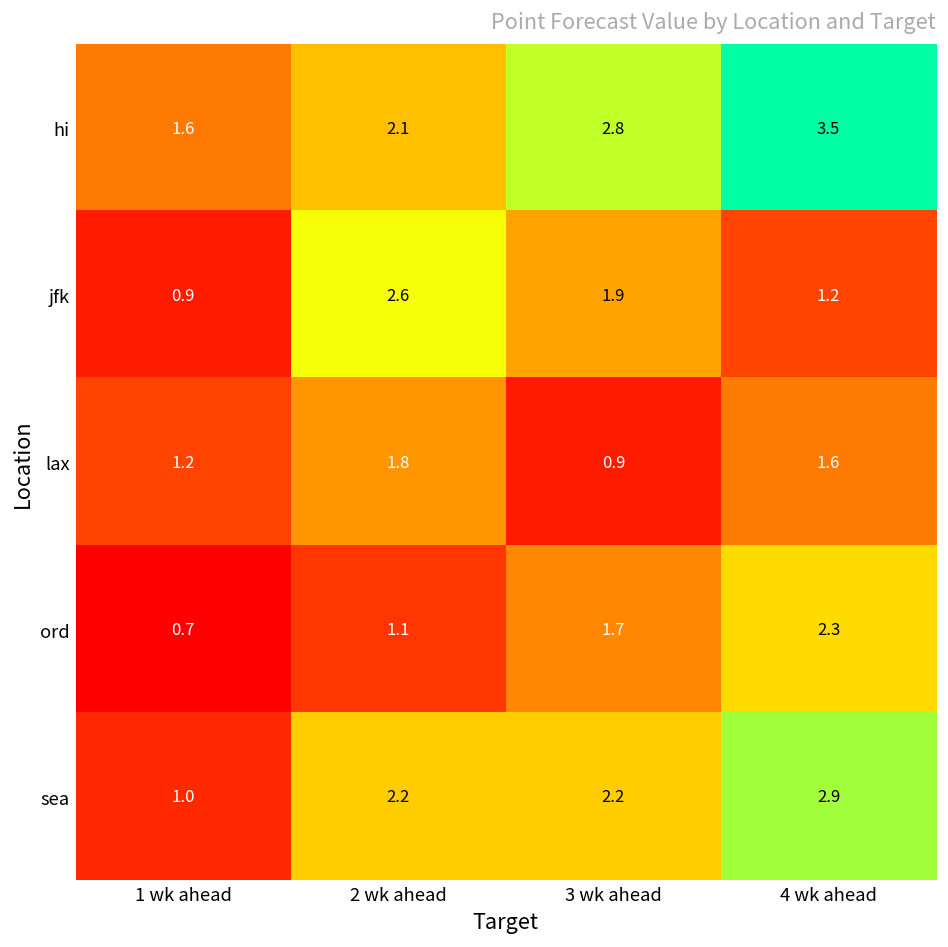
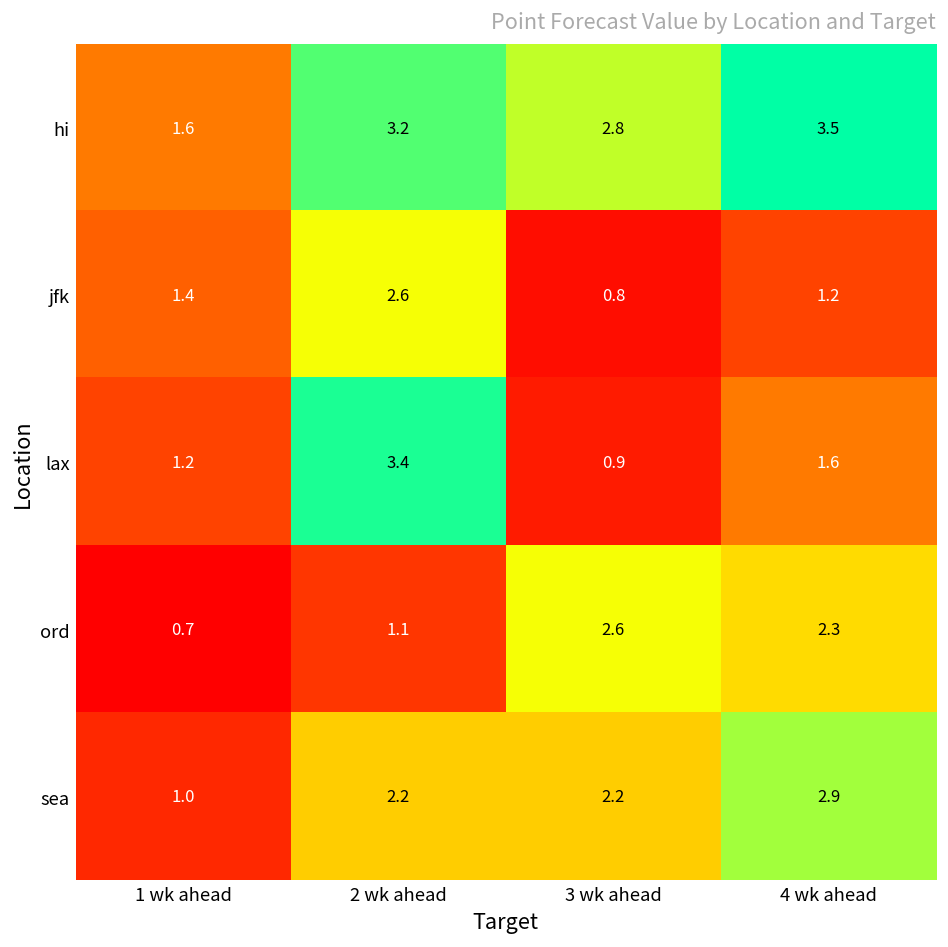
  {
    "hi": {
      "1 wk ahead": 1.6,
-     "2 wk ahead": 2.1,
+     "2 wk ahead": 3.2,
      "3 wk ahead": 2.8,
      "4 wk ahead": 3.5
    },
    "jfk": {
-     "1 wk ahead": 0.9,
+     "1 wk ahead": 1.4,
      "2 wk ahead": 2.6,
-     "3 wk ahead": 1.9,
+     "3 wk ahead": 0.8,
      "4 wk ahead": 1.2
    },
    "lax": {
      "1 wk ahead": 1.2,
-     "2 wk ahead": 1.8,
+     "2 wk ahead": 3.4,
      "3 wk ahead": 0.9,
      "4 wk ahead": 1.6
    },
    "ord": {
      "1 wk ahead": 0.7,
      "2 wk ahead": 1.1,
-     "3 wk ahead": 1.7,
+     "3 wk ahead": 2.6,
      "4 wk ahead": 2.3
    },
    "sea": {
      "1 wk ahead": 1.0,
      "2 wk ahead": 2.2,
      "3 wk ahead": 2.2,
      "4 wk ahead": 2.9
    }
  }
